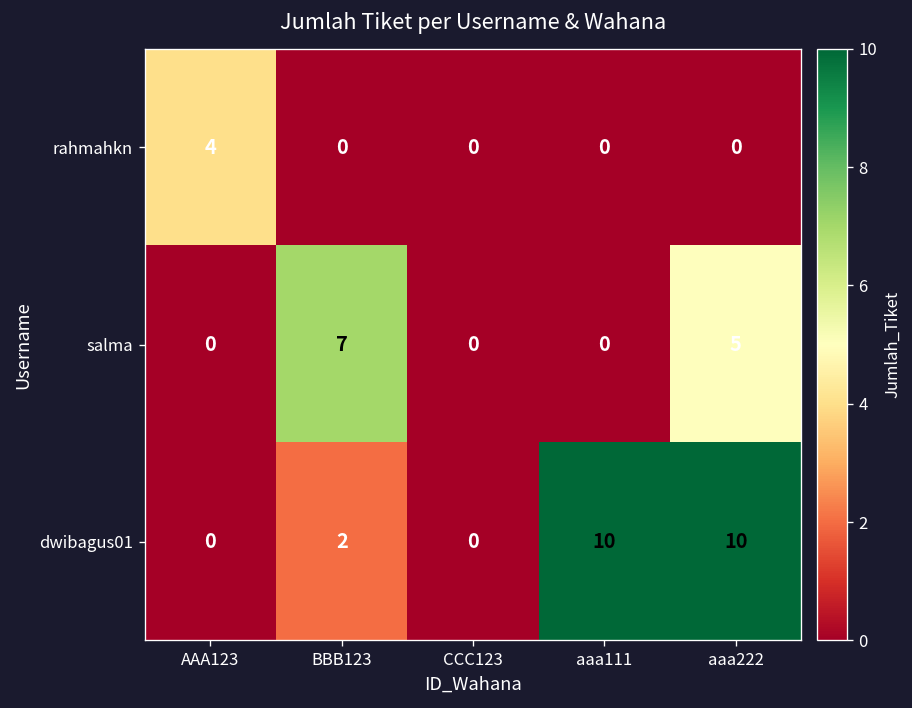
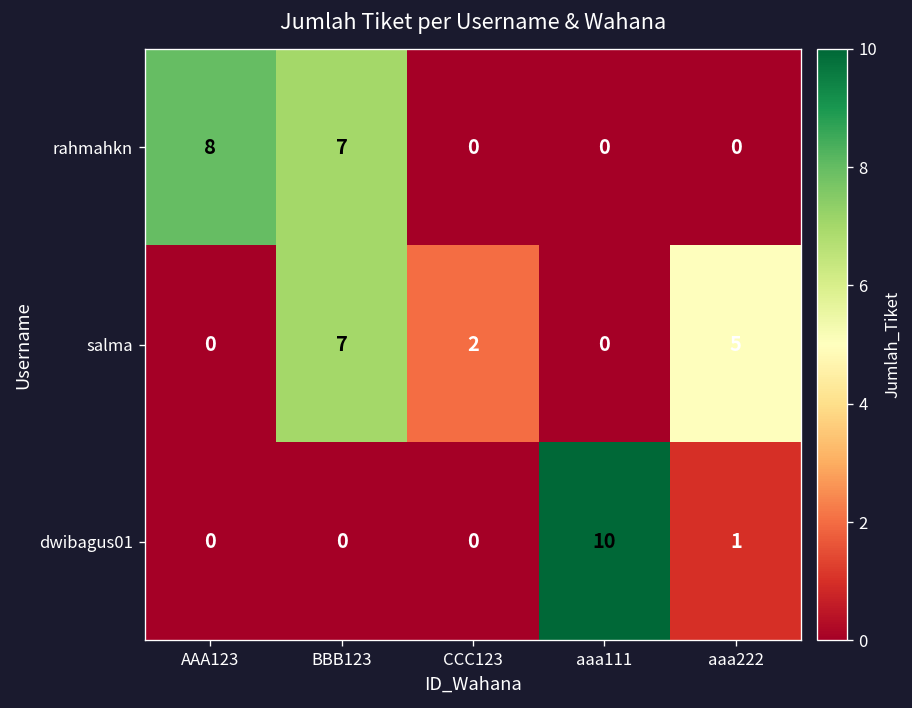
  {
    "rahmahkn": {
-     "AAA123": 4,
-     "BBB123": 0,
+     "AAA123": 8,
+     "BBB123": 7,
      "CCC123": 0,
      "aaa111": 0,
      "aaa222": 0
    },
    "salma": {
      "AAA123": 0,
      "BBB123": 7,
-     "CCC123": 0,
+     "CCC123": 2,
      "aaa111": 0,
      "aaa222": 5
    },
    "dwibagus01": {
      "AAA123": 0,
-     "BBB123": 2,
+     "BBB123": 0,
      "CCC123": 0,
      "aaa111": 10,
-     "aaa222": 10
+     "aaa222": 1
    }
  }
